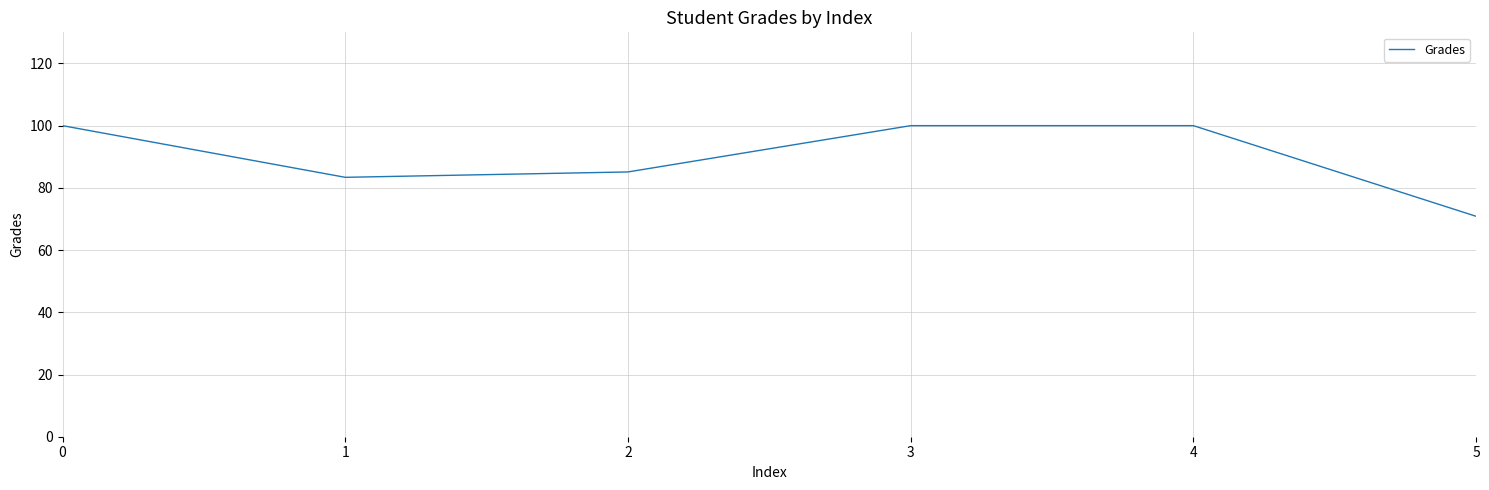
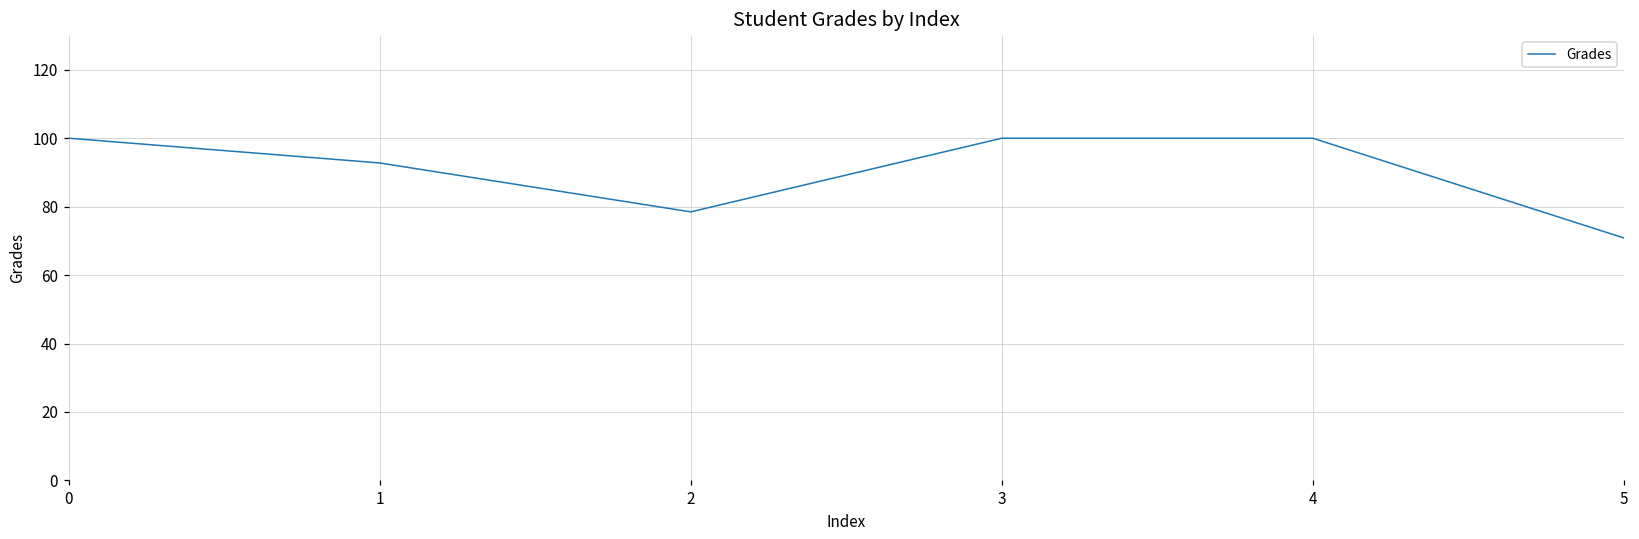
  {
    "0": 100,
-   "1": 83,
-   "2": 85,
+   "1": 93,
+   "2": 78,
    "3": 100,
    "4": 100,
    "5": 71
  }
